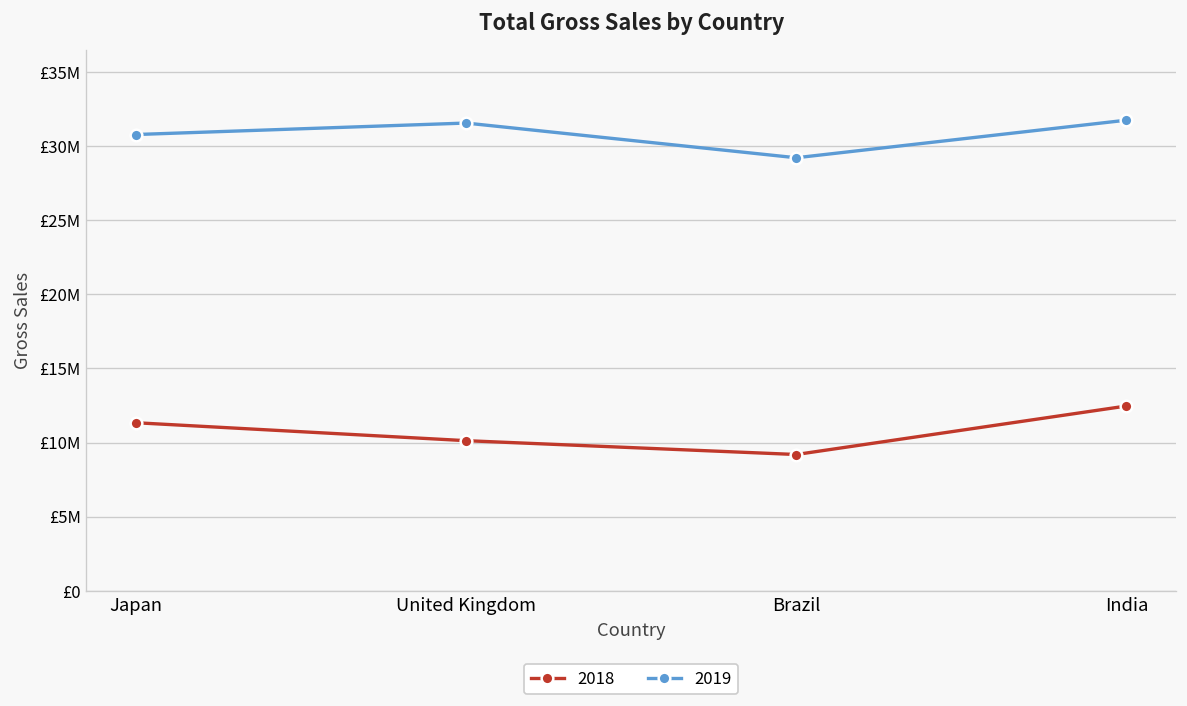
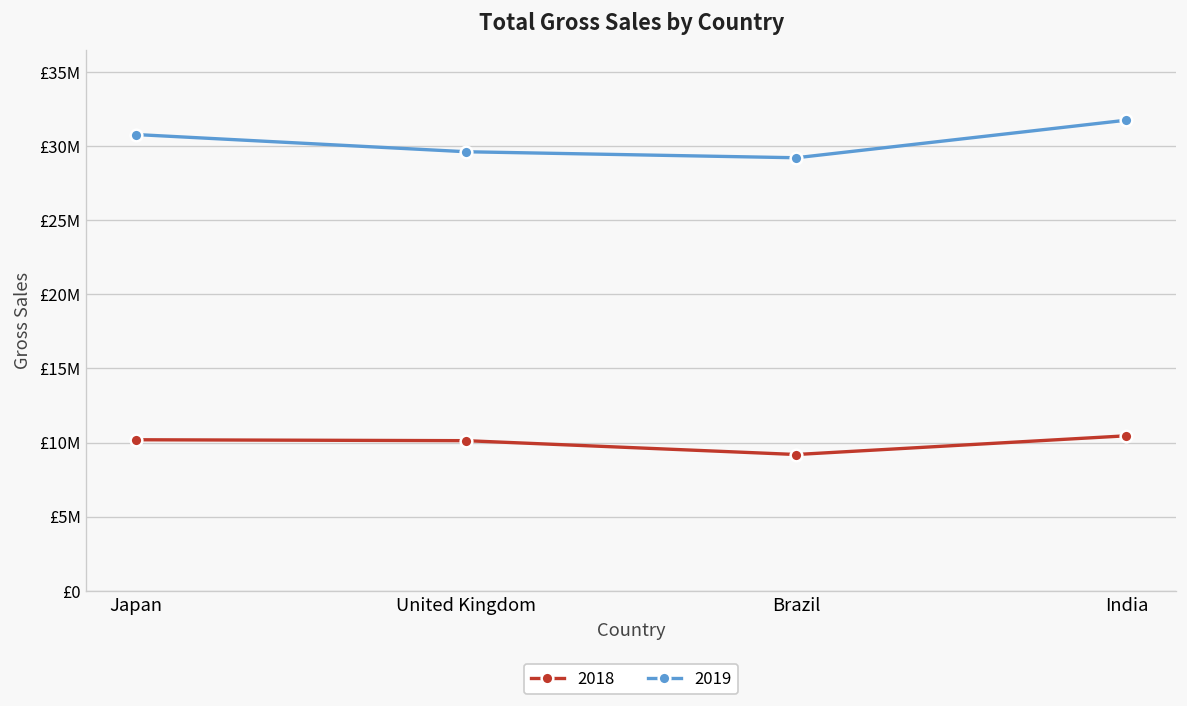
  {
    "2018": {
-     "Japan": "£11300000",
+     "Japan": "£10200000",
      "United Kingdom": "£10100000",
      "Brazil": "£9200000",
-     "India": "£12500000"
+     "India": "£10500000"
    },
    "2019": {
      "Japan": "£30800000",
-     "United Kingdom": "£31600000",
+     "United Kingdom": "£29600000",
      "Brazil": "£29200000",
      "India": "£31800000"
    }
  }
